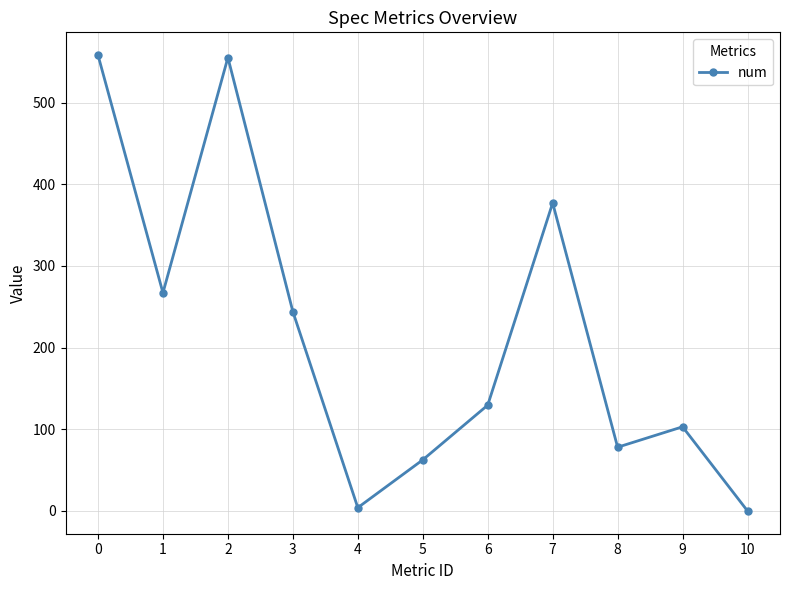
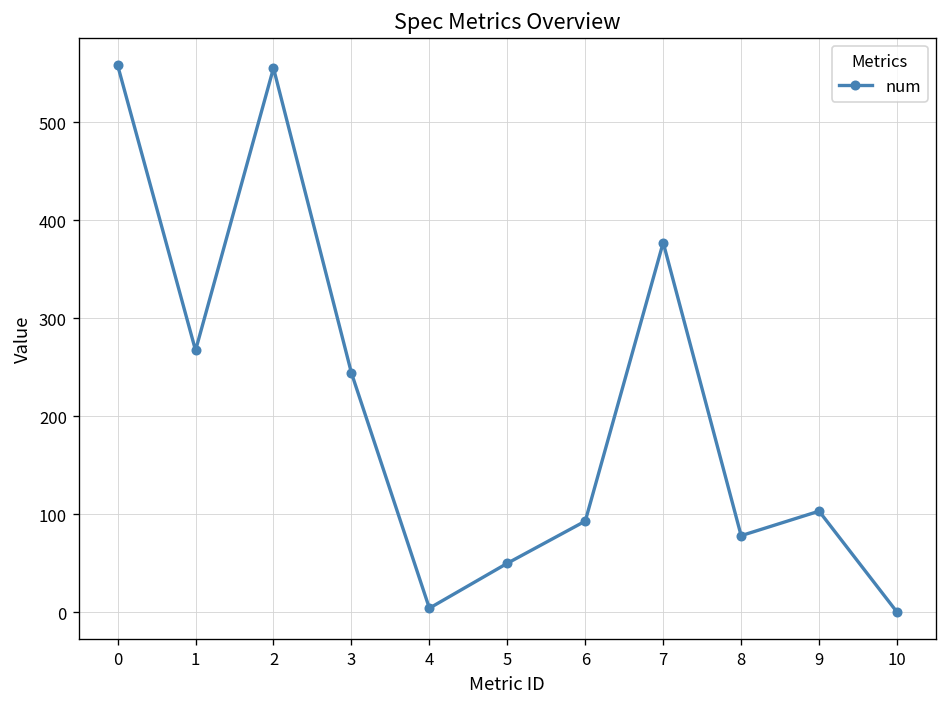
  {
    "0": 560,
    "1": 270,
    "2": 560,
    "3": 240,
    "4": 0,
-   "5": 60,
-   "6": 130,
+   "5": 50,
+   "6": 90,
    "7": 380,
    "8": 80,
    "9": 100,
    "10": 0
  }
